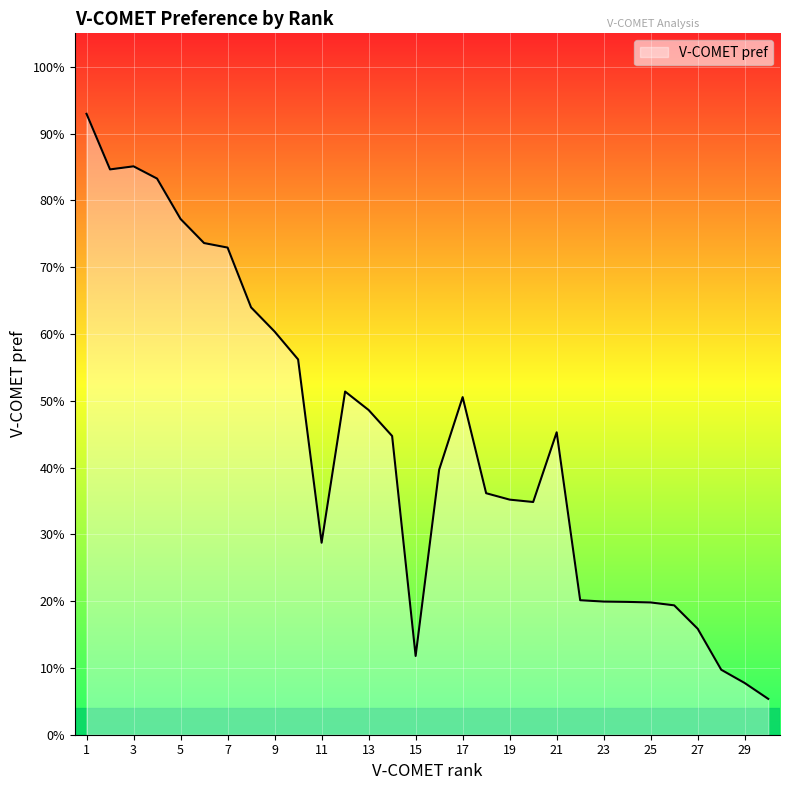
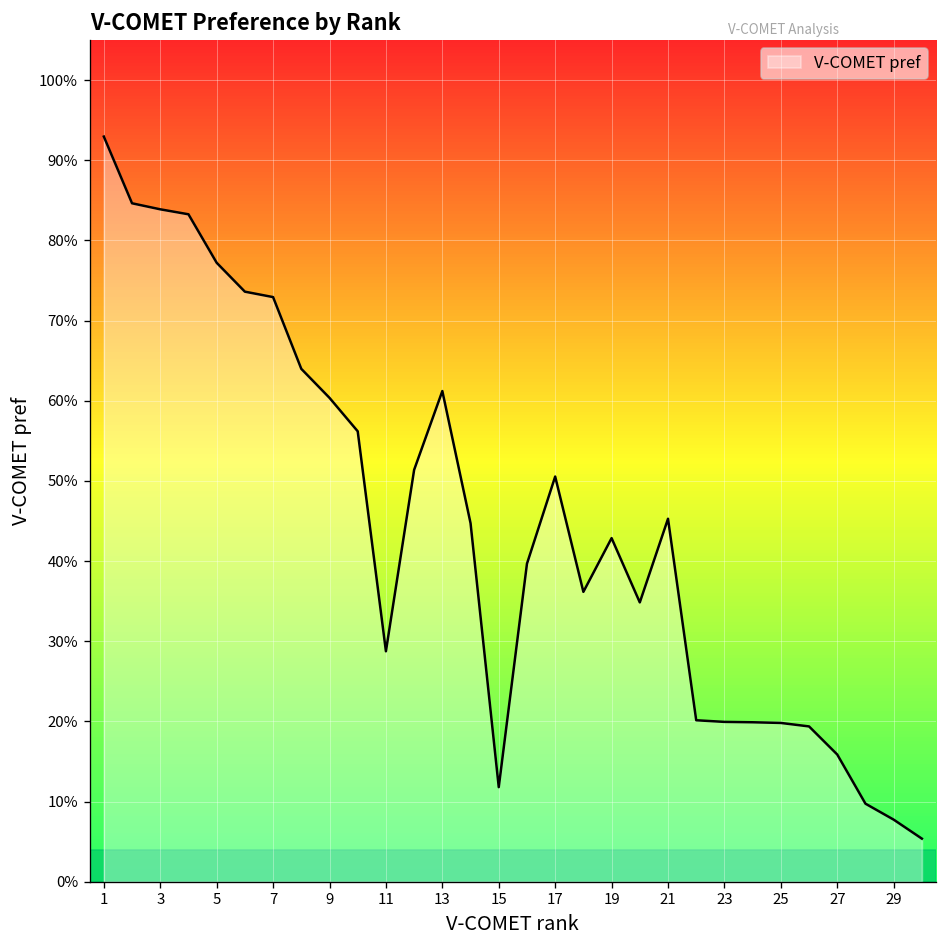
  {
    "1": "93%",
-   "3": "85%",
+   "3": "84%",
    "5": "77%",
    "7": "73%",
    "9": "60%",
    "11": "29%",
-   "13": "49%",
+   "13": "61%",
    "15": "12%",
    "17": "51%",
-   "19": "35%",
+   "19": "43%",
    "21": "45%",
    "23": "20%",
    "25": "20%",
    "27": "16%",
    "29": "8%"
  }
